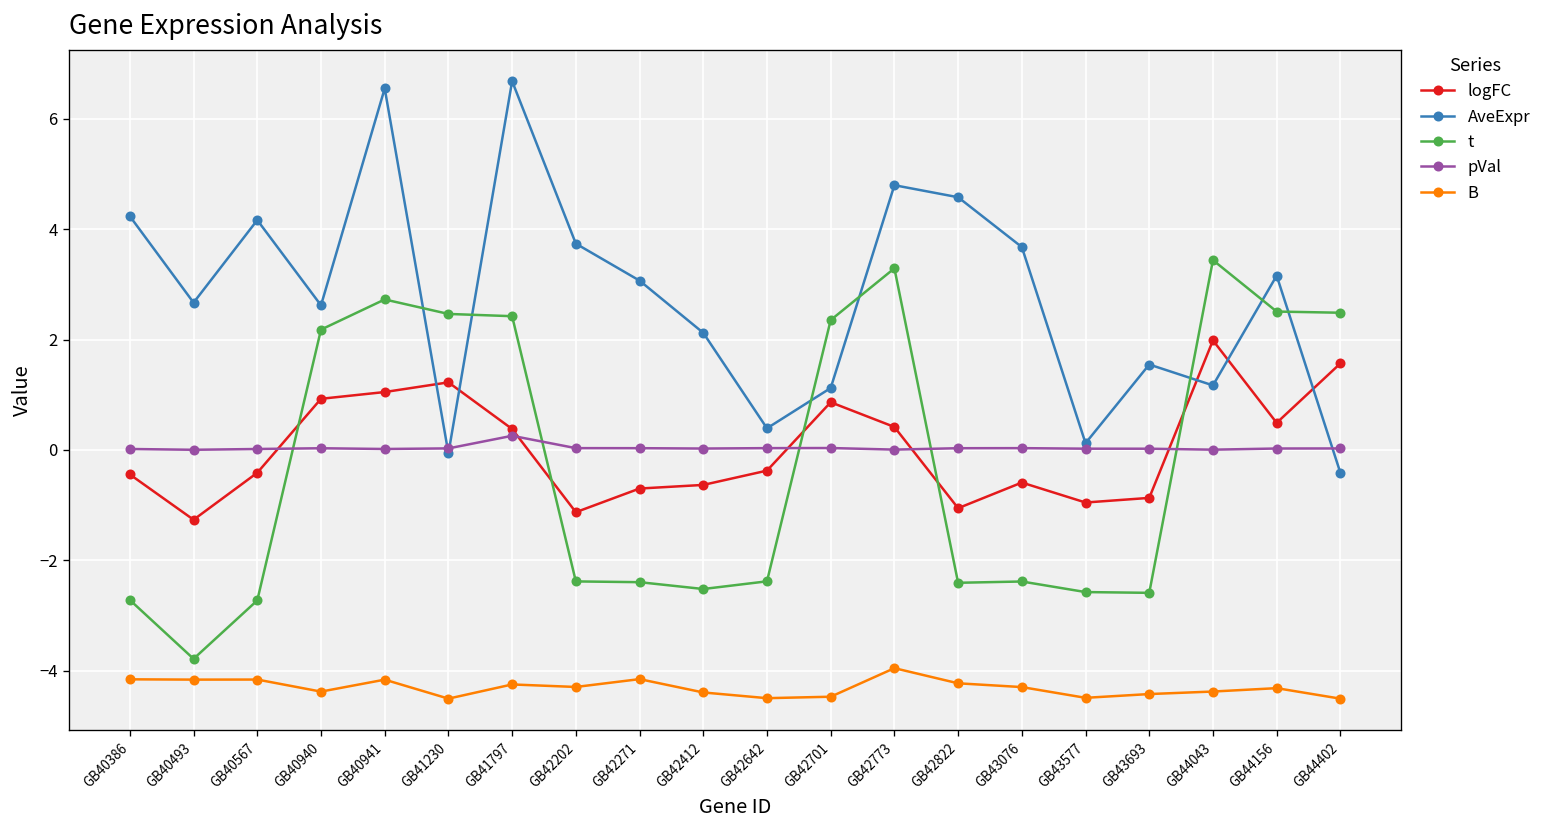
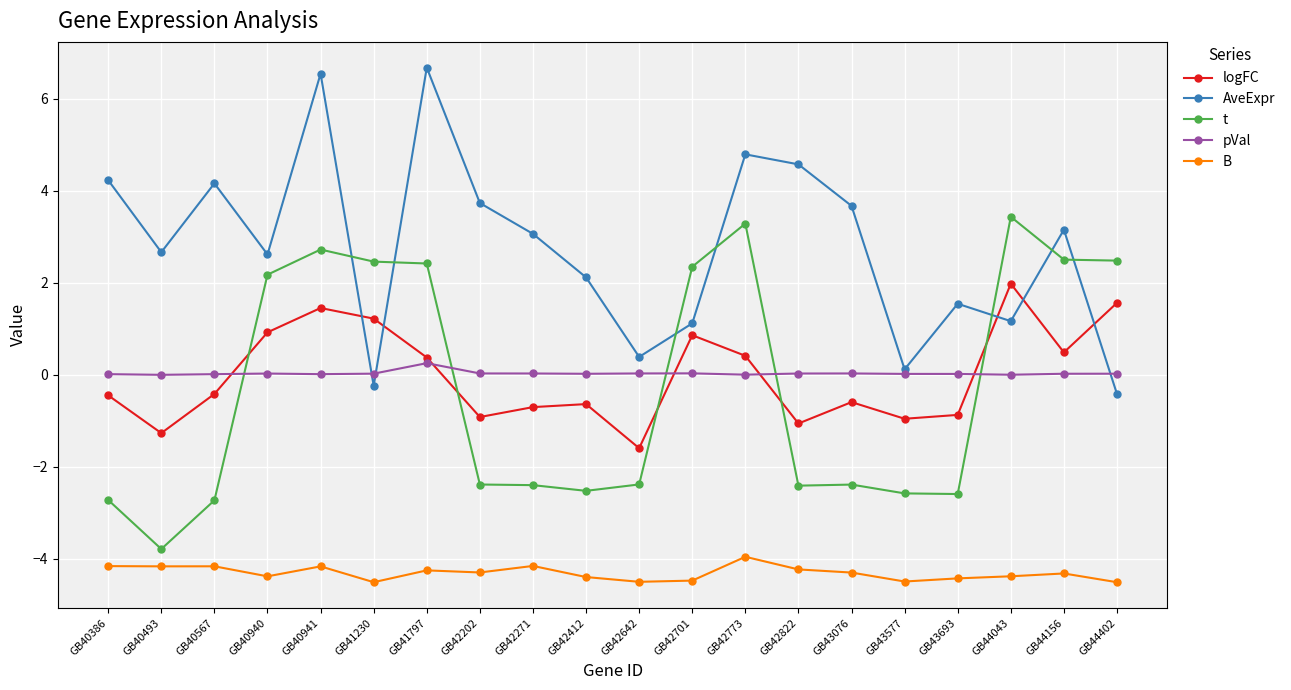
  {
    "logFC": {
      "GB40386": -0.4,
      "GB40493": -1.3,
      "GB40567": -0.4,
      "GB40940": 0.9,
-     "GB40941": 1.0,
+     "GB40941": 1.5,
      "GB41230": 1.2,
      "GB41797": 0.4,
-     "GB42202": -1.1,
+     "GB42202": -0.9,
      "GB42271": -0.7,
      "GB42412": -0.6,
-     "GB42642": -0.4,
+     "GB42642": -1.6,
      "GB42701": 0.9,
      "GB42773": 0.4,
      "GB42822": -1.1,
      "GB43076": -0.6,
      "GB43577": -1.0,
      "GB43693": -0.9,
      "GB44043": 2.0,
      "GB44156": 0.5,
      "GB44402": 1.6
    },
    "AveExpr": {
      "GB40386": 4.2,
      "GB40493": 2.7,
      "GB40567": 4.2,
      "GB40940": 2.6,
      "GB40941": 6.5,
-     "GB41230": -0.1,
+     "GB41230": -0.2,
      "GB41797": 6.7,
      "GB42202": 3.7,
      "GB42271": 3.1,
      "GB42412": 2.1,
      "GB42642": 0.4,
      "GB42701": 1.1,
      "GB42773": 4.8,
      "GB42822": 4.6,
      "GB43076": 3.7,
      "GB43577": 0.1,
      "GB43693": 1.5,
      "GB44043": 1.2,
      "GB44156": 3.2,
      "GB44402": -0.4
    },
    "t": {
      "GB40386": -2.7,
      "GB40493": -3.8,
      "GB40567": -2.7,
      "GB40940": 2.2,
      "GB40941": 2.7,
      "GB41230": 2.5,
      "GB41797": 2.4,
      "GB42202": -2.4,
      "GB42271": -2.4,
      "GB42412": -2.5,
      "GB42642": -2.4,
      "GB42701": 2.4,
      "GB42773": 3.3,
      "GB42822": -2.4,
      "GB43076": -2.4,
      "GB43577": -2.6,
      "GB43693": -2.6,
      "GB44043": 3.4,
      "GB44156": 2.5,
      "GB44402": 2.5
    },
    "pVal": {
      "GB40386": 0.0,
      "GB40493": 0.0,
      "GB40567": 0.0,
      "GB40940": 0.0,
      "GB40941": 0.0,
      "GB41230": 0.0,
      "GB41797": 0.3,
      "GB42202": 0.0,
      "GB42271": 0.0,
      "GB42412": 0.0,
      "GB42642": 0.0,
      "GB42701": 0.0,
      "GB42773": 0.0,
      "GB42822": 0.0,
      "GB43076": 0.0,
      "GB43577": 0.0,
      "GB43693": 0.0,
      "GB44043": 0.0,
      "GB44156": 0.0,
      "GB44402": 0.0
    },
    "B": {
      "GB40386": -4.2,
      "GB40493": -4.2,
      "GB40567": -4.2,
      "GB40940": -4.4,
      "GB40941": -4.2,
      "GB41230": -4.5,
      "GB41797": -4.2,
      "GB42202": -4.3,
      "GB42271": -4.2,
      "GB42412": -4.4,
      "GB42642": -4.5,
      "GB42701": -4.5,
      "GB42773": -4.0,
      "GB42822": -4.2,
      "GB43076": -4.3,
      "GB43577": -4.5,
      "GB43693": -4.4,
      "GB44043": -4.4,
      "GB44156": -4.3,
      "GB44402": -4.5
    }
  }
